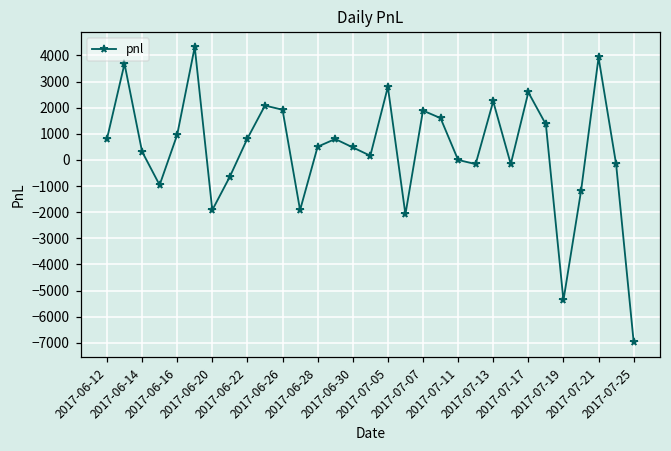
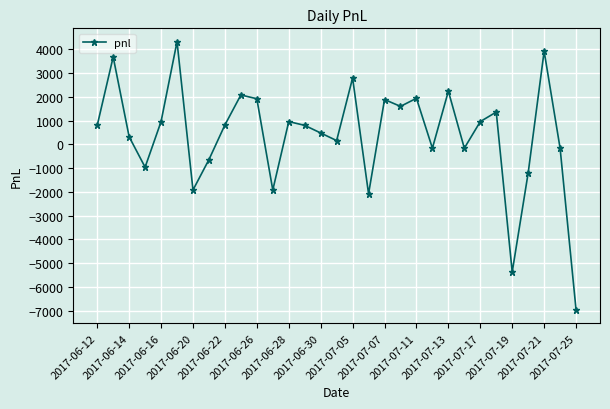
  {
    "2017-06-12": 800,
    "2017-06-14": 300,
    "2017-06-16": 1000,
    "2017-06-20": -1900,
    "2017-06-22": 800,
    "2017-06-26": 1900,
-   "2017-06-28": 500,
+   "2017-06-28": 1000,
    "2017-06-30": 500,
    "2017-07-05": 2800,
    "2017-07-07": 1900,
-   "2017-07-11": 0,
+   "2017-07-11": 1900,
    "2017-07-13": 2200,
-   "2017-07-17": 2600,
+   "2017-07-17": 1000,
    "2017-07-19": -5400,
    "2017-07-21": 3900,
    "2017-07-25": -7000
  }
